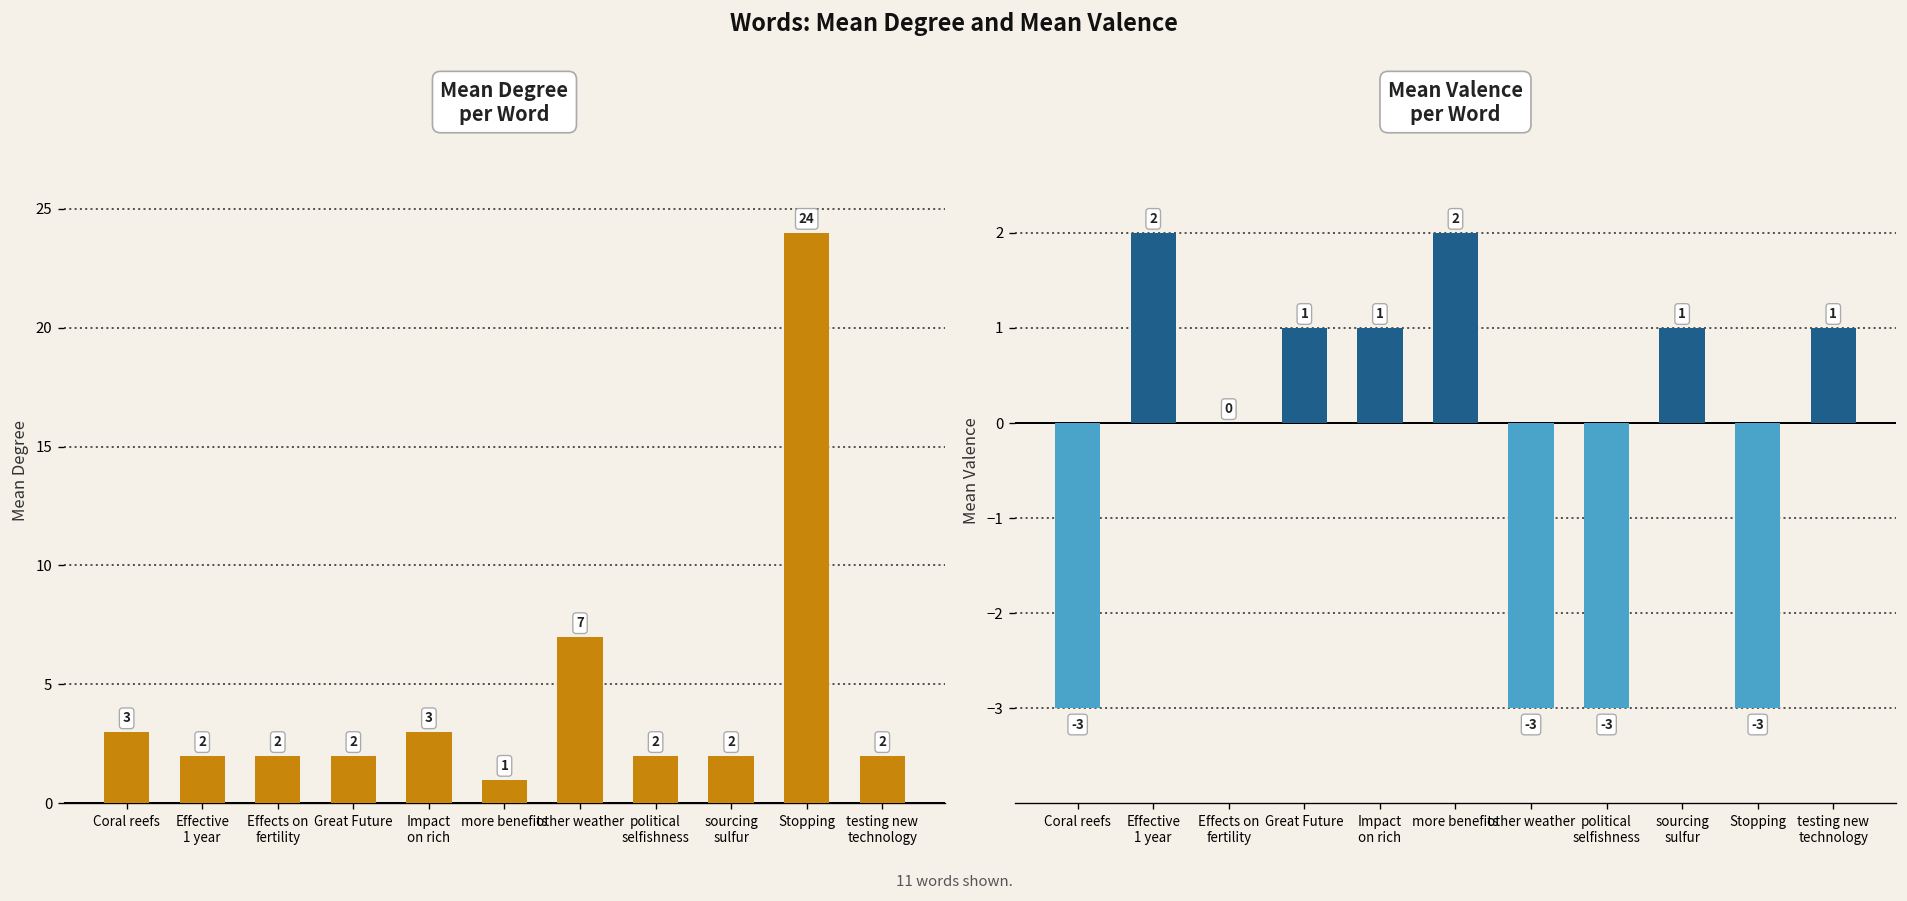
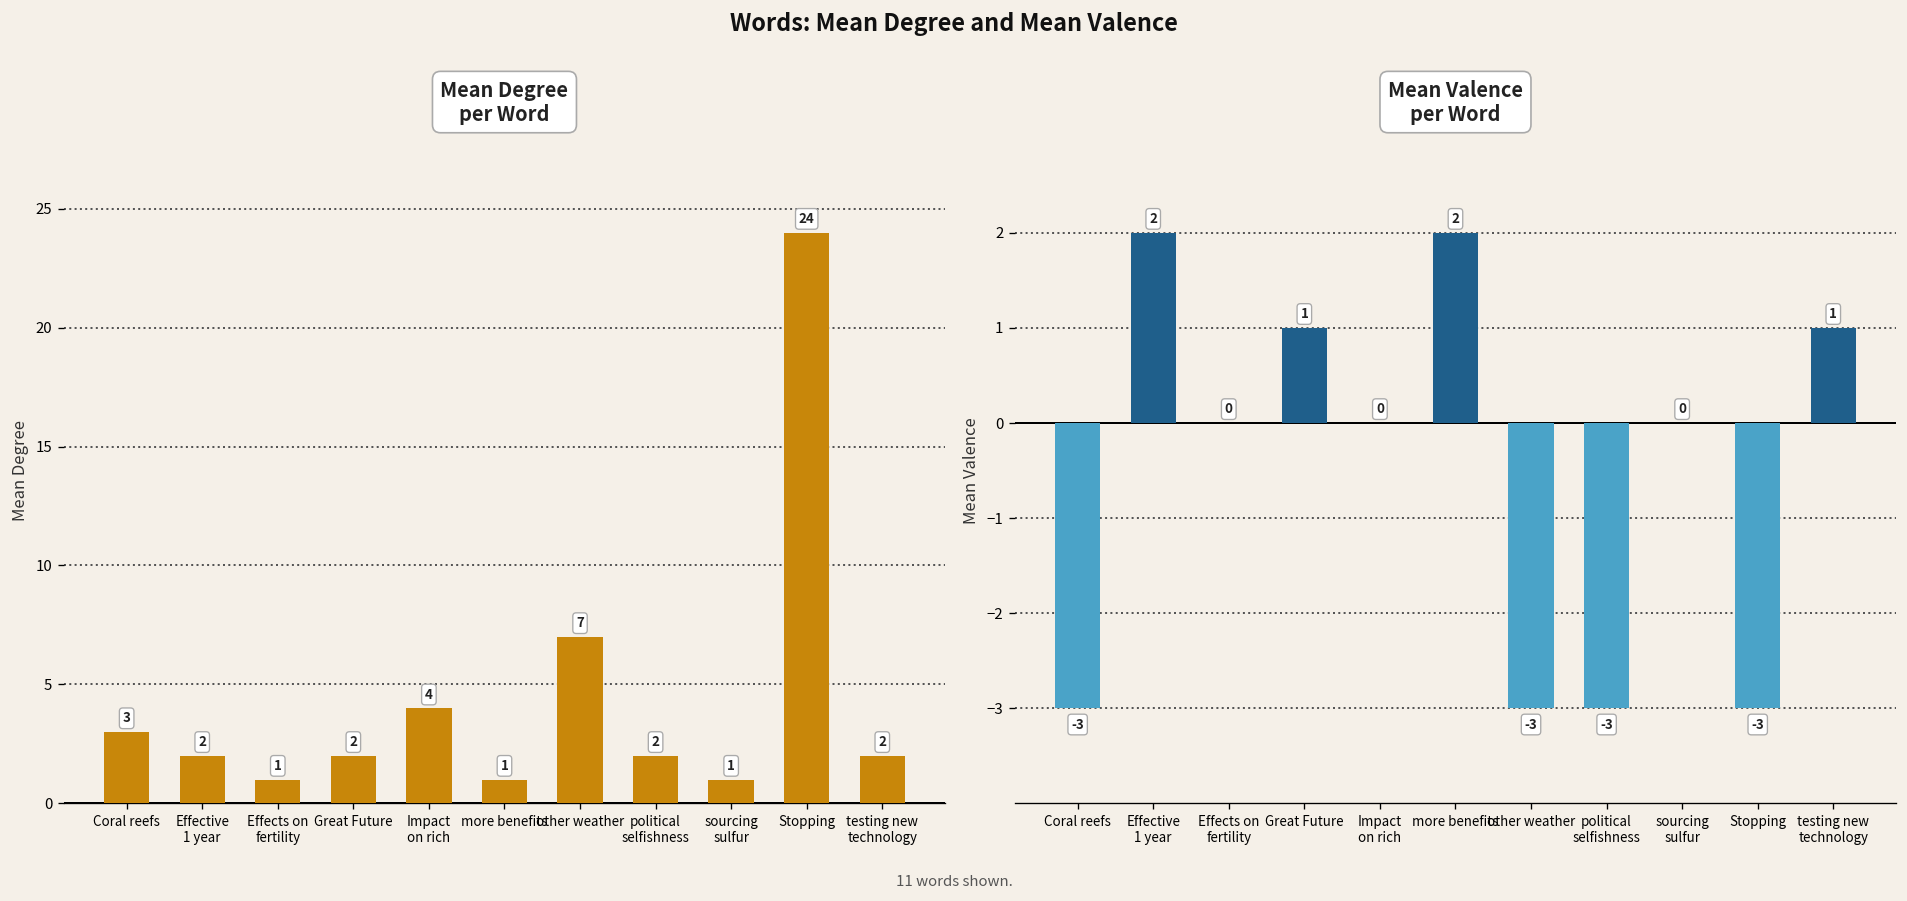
  {
    "Mean Degree per Word": {
-     "Effects on fertility": 2,
-     "Impact on rich": 3,
-     "sourcing sulfur": 2
+     "Effects on fertility": 1,
+     "Impact on rich": 4,
+     "sourcing sulfur": 1
    },
    "Mean Valence per Word": {
-     "Impact on rich": 1,
-     "sourcing sulfur": 1
+     "Impact on rich": 0,
+     "sourcing sulfur": 0
    }
  }
